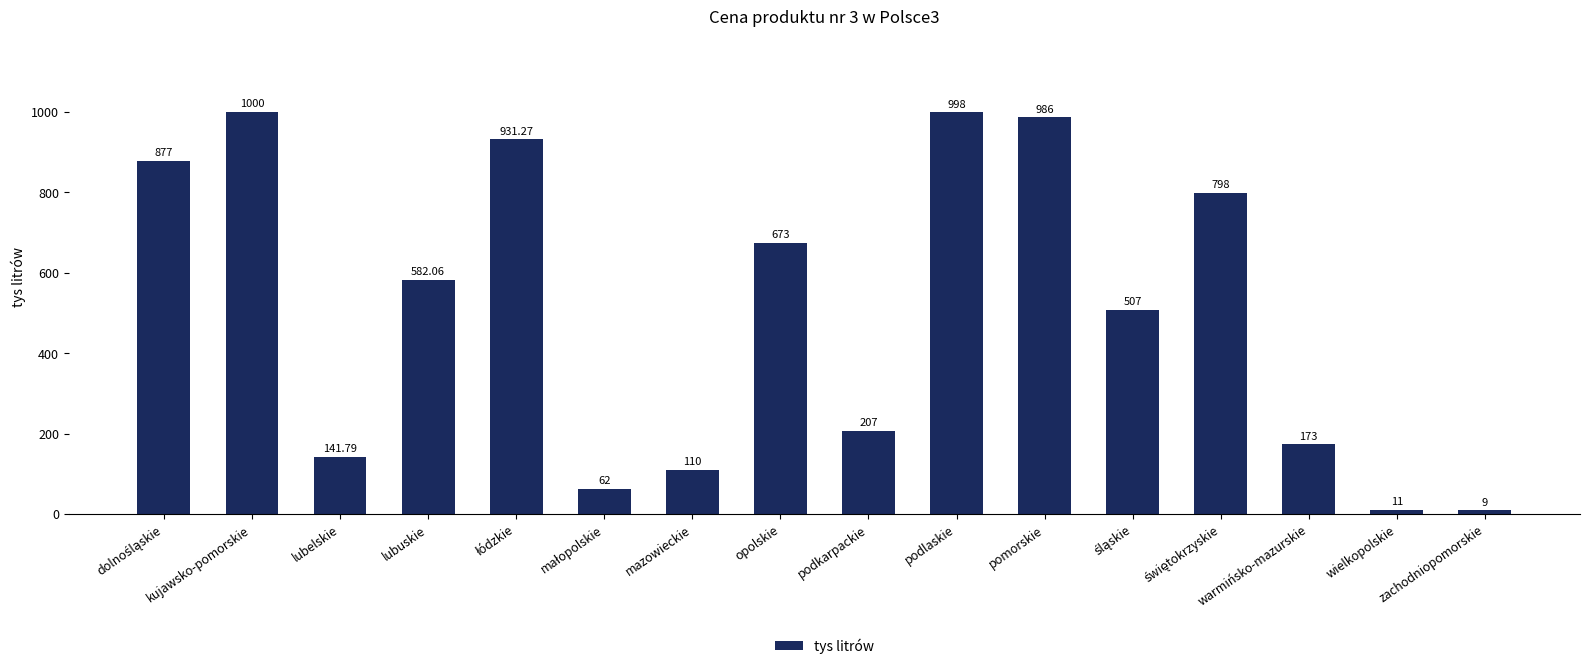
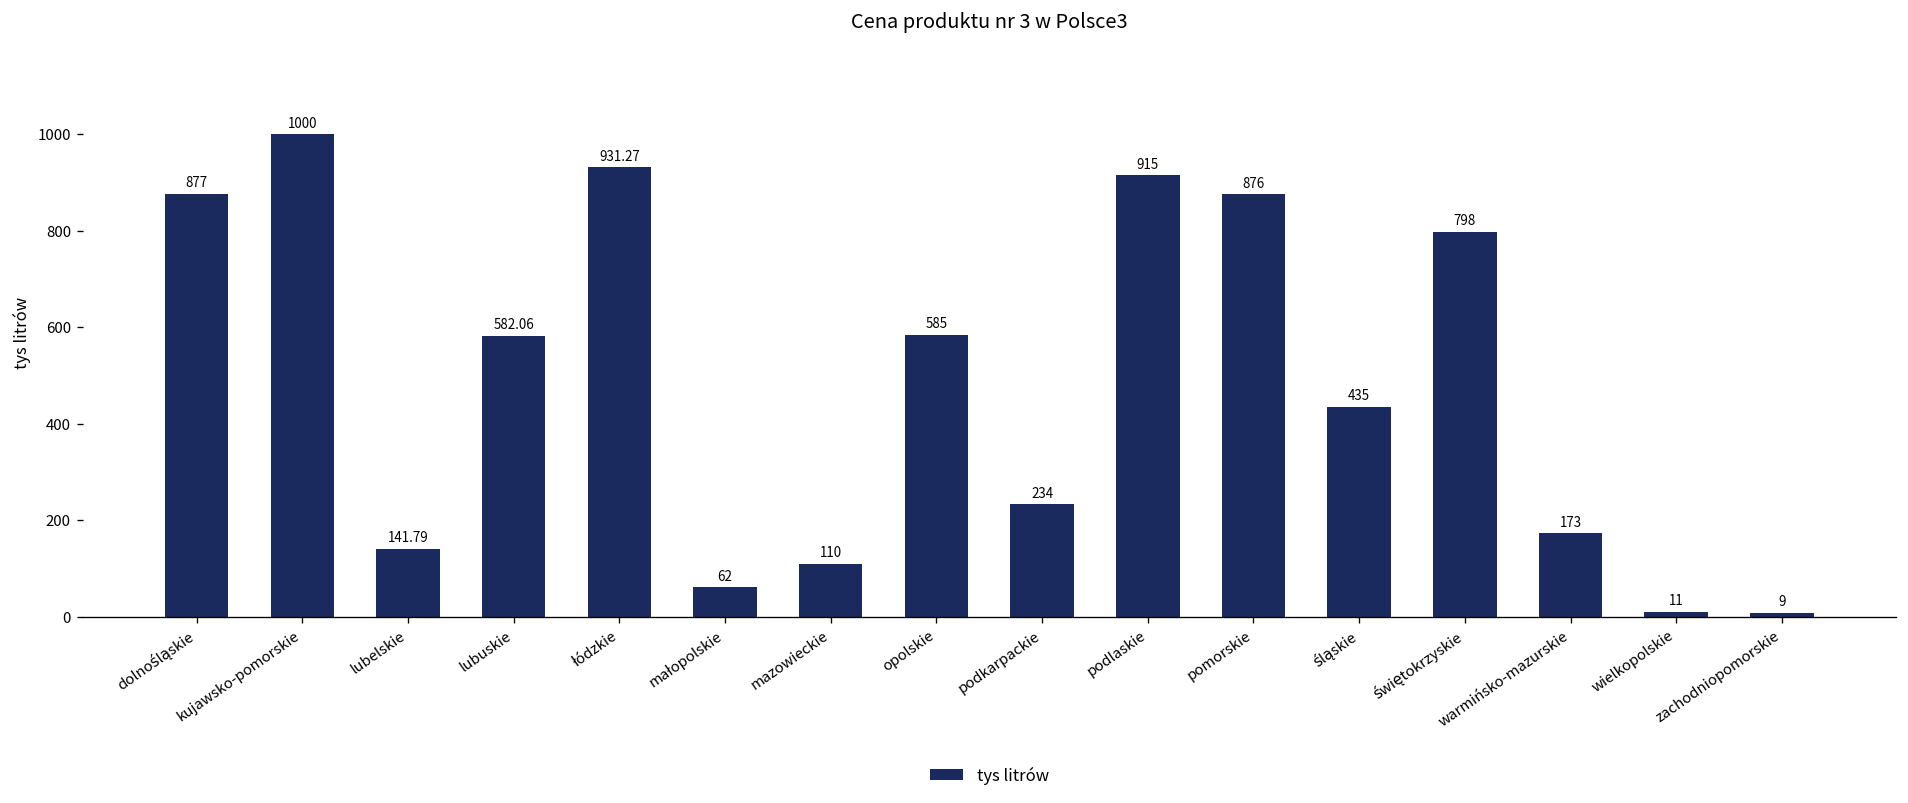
  {
    "dolnośląskie": 877,
    "kujawsko-pomorskie": 1000,
    "lubelskie": 141.79,
    "lubuskie": 582.06,
    "łódzkie": 931.27,
    "małopolskie": 62,
    "mazowieckie": 110,
-   "opolskie": 673,
-   "podkarpackie": 207,
-   "podlaskie": 998,
-   "pomorskie": 986,
-   "śląskie": 507,
+   "opolskie": 585,
+   "podkarpackie": 234,
+   "podlaskie": 915,
+   "pomorskie": 876,
+   "śląskie": 435,
    "świętokrzyskie": 798,
    "warmińsko-mazurskie": 173,
    "wielkopolskie": 11,
    "zachodniopomorskie": 9
  }
